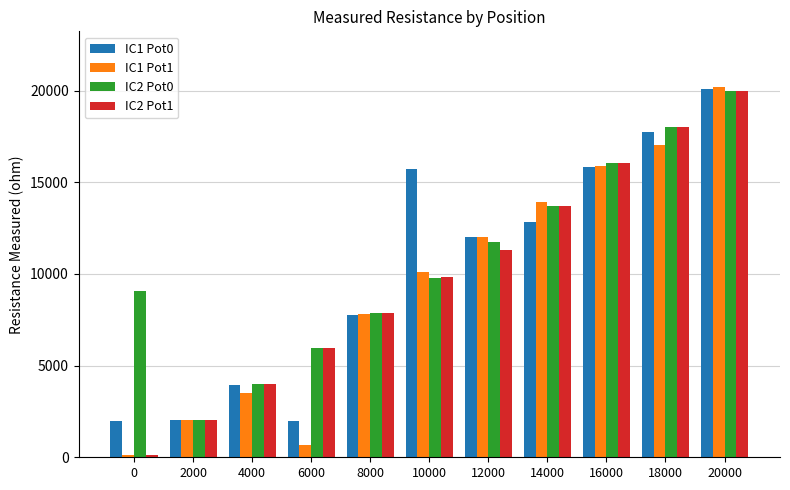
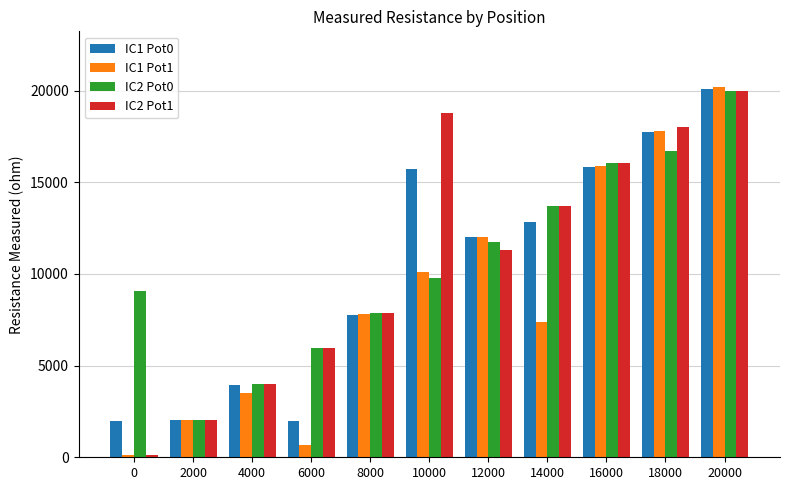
  {
    "IC1 Pot0": {
      "0": 2000,
      "2000": 2000,
      "4000": 4000,
      "6000": 2000,
      "8000": 7800,
      "10000": 15700,
      "12000": 12000,
      "14000": 12800,
      "16000": 15800,
      "18000": 17700,
      "20000": 20100
    },
    "IC1 Pot1": {
      "2000": 2000,
      "4000": 3500,
      "6000": 700,
      "8000": 7800,
      "10000": 10100,
      "12000": 12000,
-     "14000": 13900,
+     "14000": 7400,
      "16000": 15900,
-     "18000": 17100,
+     "18000": 17800,
      "20000": 20200
    },
    "IC2 Pot0": {
      "0": 9100,
      "2000": 2100,
      "4000": 4000,
      "6000": 5900,
      "8000": 7900,
      "10000": 9800,
      "12000": 11700,
      "14000": 13700,
      "16000": 16100,
-     "18000": 18000,
+     "18000": 16700,
      "20000": 20000
    },
    "IC2 Pot1": {
      "2000": 2100,
      "4000": 4000,
      "6000": 6000,
      "8000": 7900,
-     "10000": 9800,
+     "10000": 18800,
      "12000": 11300,
      "14000": 13700,
      "16000": 16100,
      "18000": 18000,
      "20000": 20000
    }
  }
